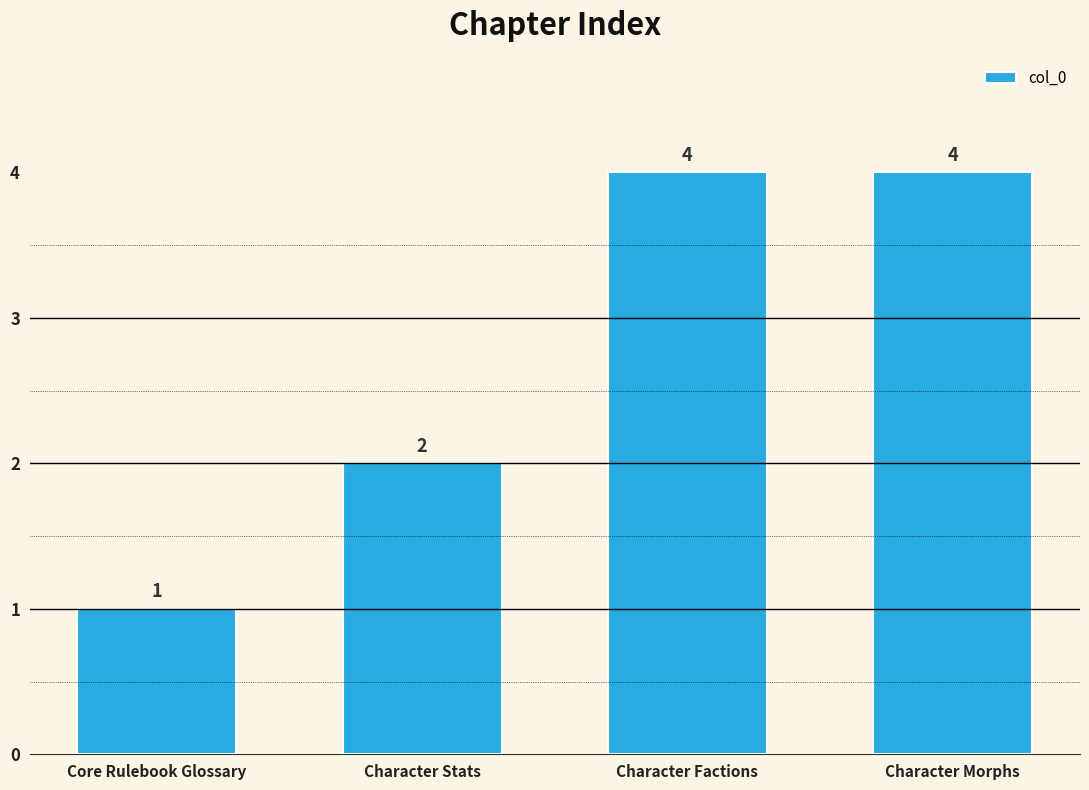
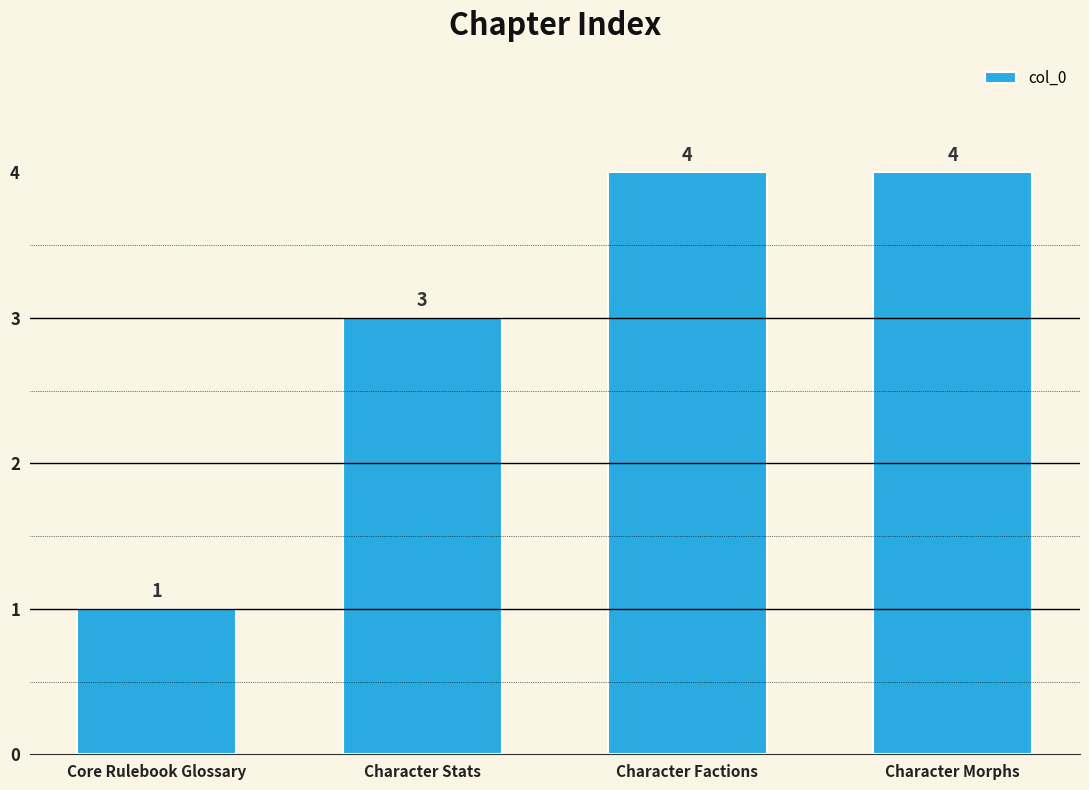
  {
    "Core Rulebook Glossary": 1,
-   "Character Stats": 2,
+   "Character Stats": 3,
    "Character Factions": 4,
    "Character Morphs": 4
  }
